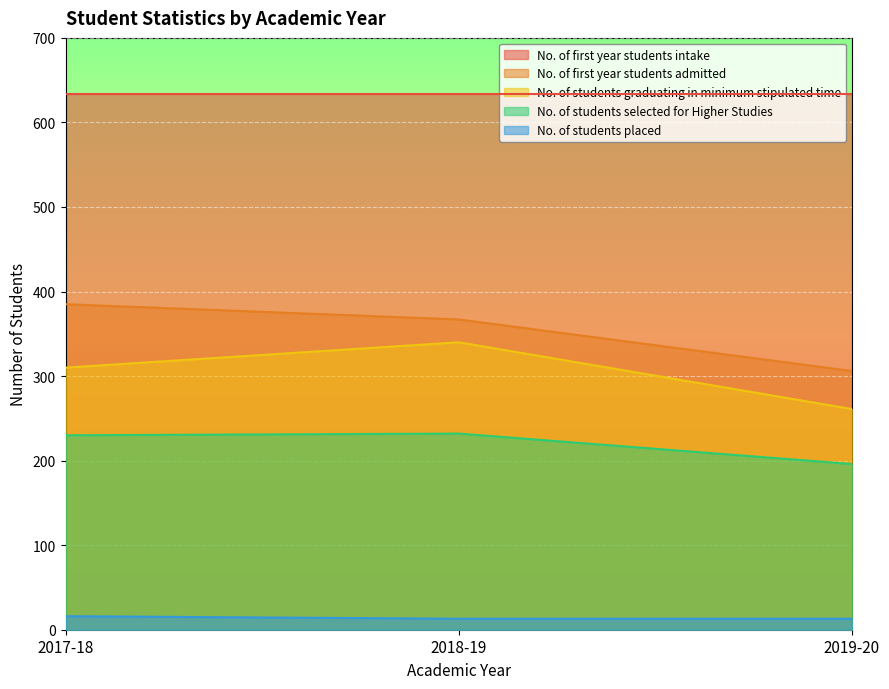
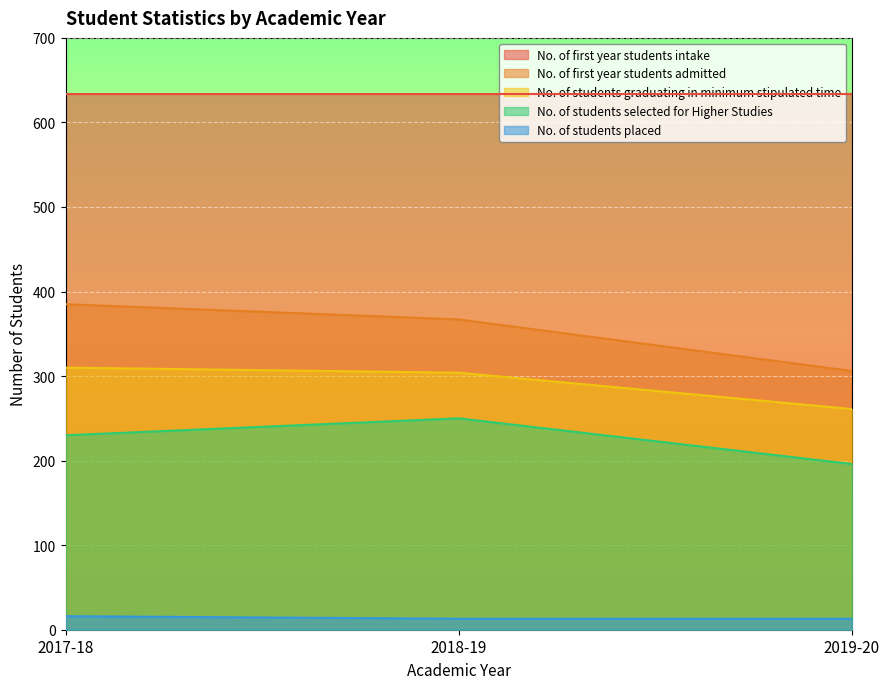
  {
    "No. of students graduating in minimum stipulated time": {
      "2017-18": 310,
-     "2018-19": 340,
+     "2018-19": 300,
      "2019-20": 260
    },
    "No. of students selected for Higher Studies": {
      "2017-18": 230,
-     "2018-19": 230,
+     "2018-19": 250,
      "2019-20": 200
    },
    "No. of students placed": {
      "2017-18": 20,
      "2018-19": 10,
      "2019-20": 10
    }
  }
